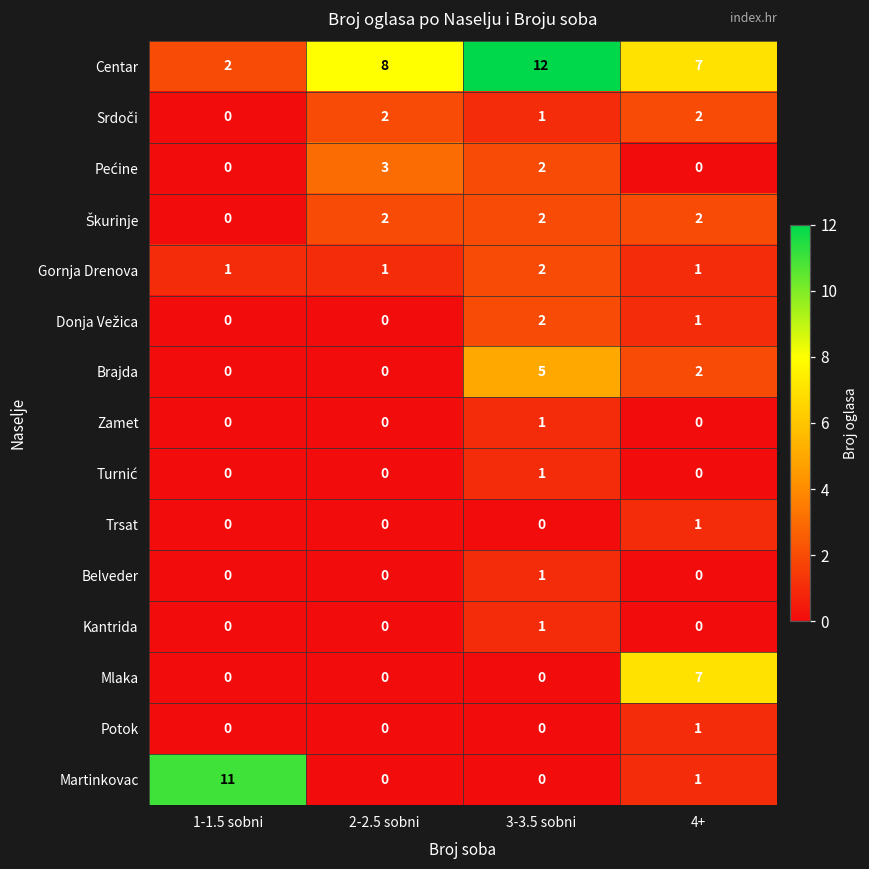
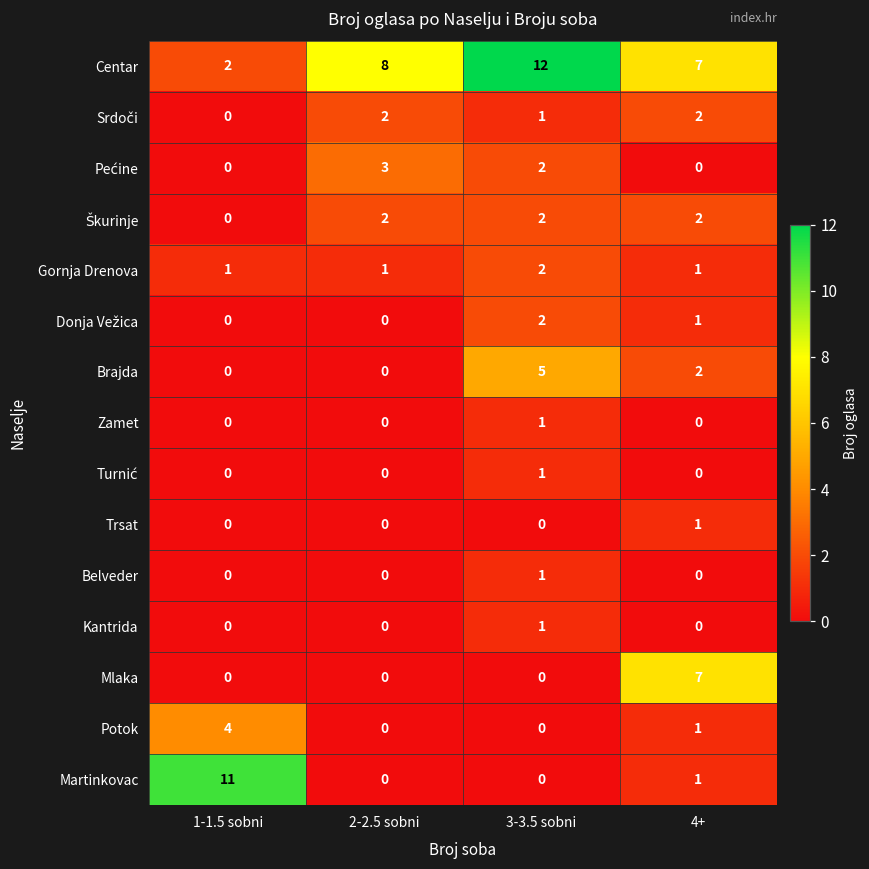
  {
    "Centar": {
      "1-1.5 sobni": 2,
      "2-2.5 sobni": 8,
      "3-3.5 sobni": 12,
      "4+": 7
    },
    "Srdoči": {
      "1-1.5 sobni": 0,
      "2-2.5 sobni": 2,
      "3-3.5 sobni": 1,
      "4+": 2
    },
    "Pećine": {
      "1-1.5 sobni": 0,
      "2-2.5 sobni": 3,
      "3-3.5 sobni": 2,
      "4+": 0
    },
    "Škurinje": {
      "1-1.5 sobni": 0,
      "2-2.5 sobni": 2,
      "3-3.5 sobni": 2,
      "4+": 2
    },
    "Gornja Drenova": {
      "1-1.5 sobni": 1,
      "2-2.5 sobni": 1,
      "3-3.5 sobni": 2,
      "4+": 1
    },
    "Donja Vežica": {
      "1-1.5 sobni": 0,
      "2-2.5 sobni": 0,
      "3-3.5 sobni": 2,
      "4+": 1
    },
    "Brajda": {
      "1-1.5 sobni": 0,
      "2-2.5 sobni": 0,
      "3-3.5 sobni": 5,
      "4+": 2
    },
    "Zamet": {
      "1-1.5 sobni": 0,
      "2-2.5 sobni": 0,
      "3-3.5 sobni": 1,
      "4+": 0
    },
    "Turnić": {
      "1-1.5 sobni": 0,
      "2-2.5 sobni": 0,
      "3-3.5 sobni": 1,
      "4+": 0
    },
    "Trsat": {
      "1-1.5 sobni": 0,
      "2-2.5 sobni": 0,
      "3-3.5 sobni": 0,
      "4+": 1
    },
    "Belveder": {
      "1-1.5 sobni": 0,
      "2-2.5 sobni": 0,
      "3-3.5 sobni": 1,
      "4+": 0
    },
    "Kantrida": {
      "1-1.5 sobni": 0,
      "2-2.5 sobni": 0,
      "3-3.5 sobni": 1,
      "4+": 0
    },
    "Mlaka": {
      "1-1.5 sobni": 0,
      "2-2.5 sobni": 0,
      "3-3.5 sobni": 0,
      "4+": 7
    },
    "Potok": {
-     "1-1.5 sobni": 0,
+     "1-1.5 sobni": 4,
      "2-2.5 sobni": 0,
      "3-3.5 sobni": 0,
      "4+": 1
    },
    "Martinkovac": {
      "1-1.5 sobni": 11,
      "2-2.5 sobni": 0,
      "3-3.5 sobni": 0,
      "4+": 1
    }
  }
